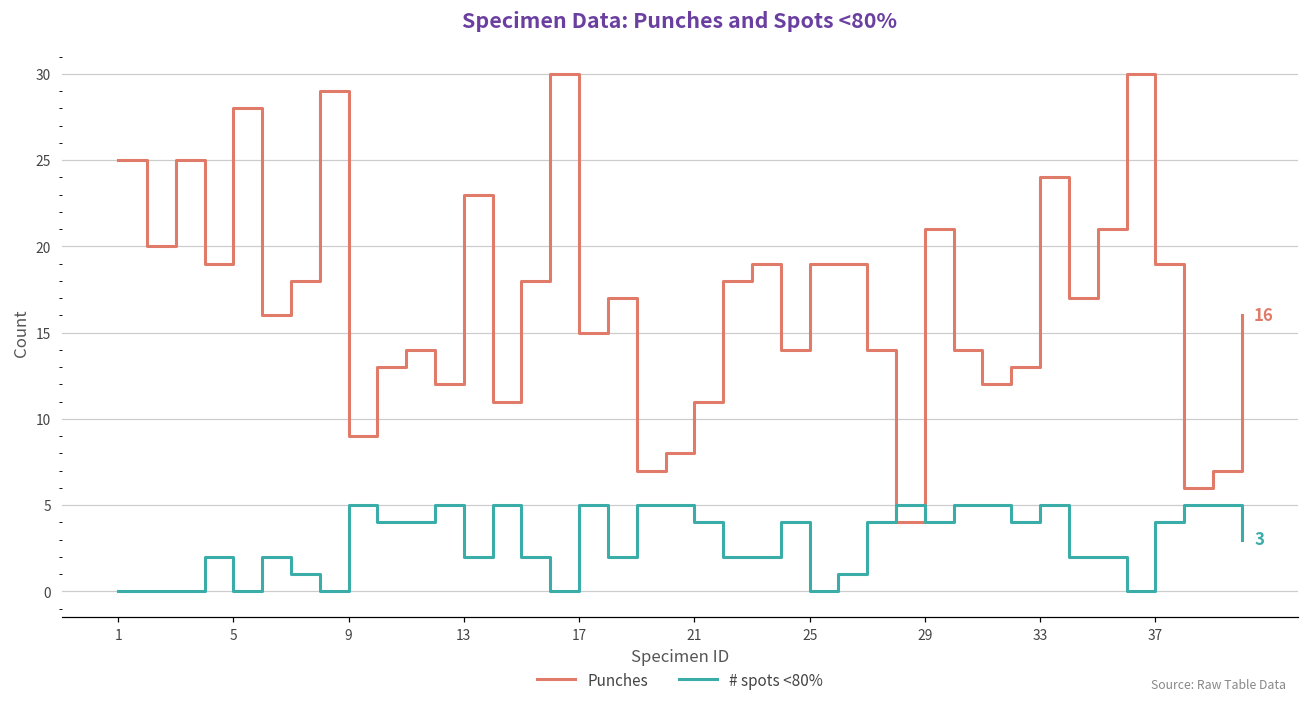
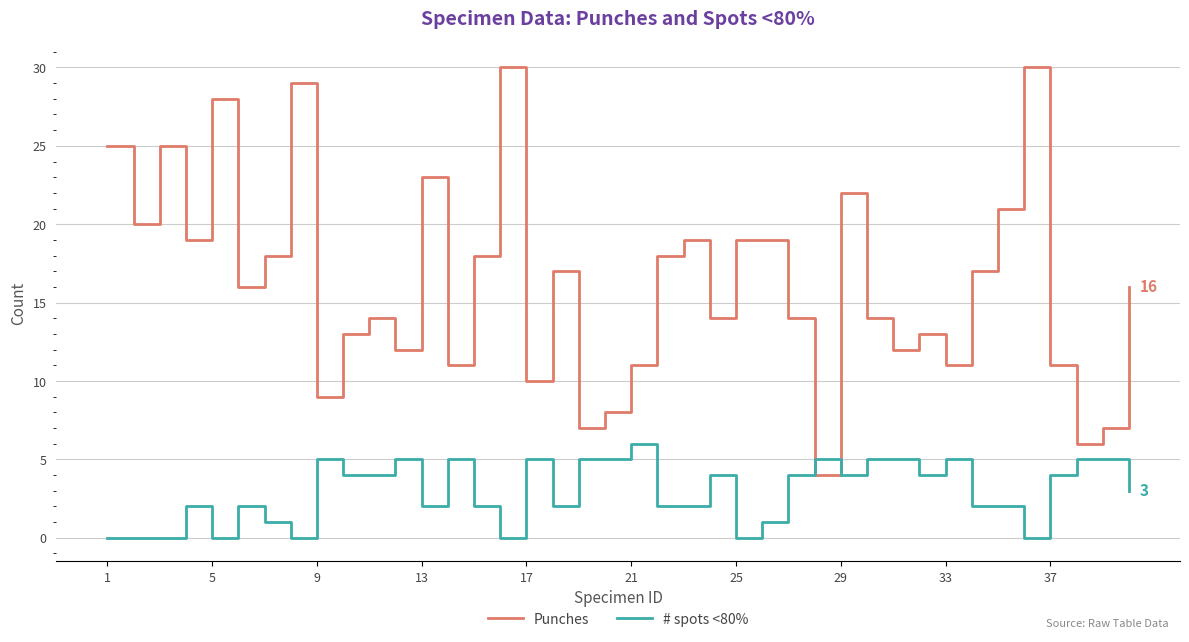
  {
    "Punches": {
      "1": 25,
      "5": 28,
      "9": 9,
      "13": 23,
-     "17": 15,
+     "17": 10,
      "21": 11,
      "25": 19,
-     "29": 21,
-     "33": 24,
-     "37": 19
+     "29": 22,
+     "33": 11,
+     "37": 11
    },
    "# spots <80%": {
      "1": 0,
      "5": 0,
      "9": 5,
      "13": 2,
      "17": 5,
-     "21": 4,
+     "21": 6,
      "25": 0,
      "29": 4,
      "33": 5,
      "37": 4
    }
  }
